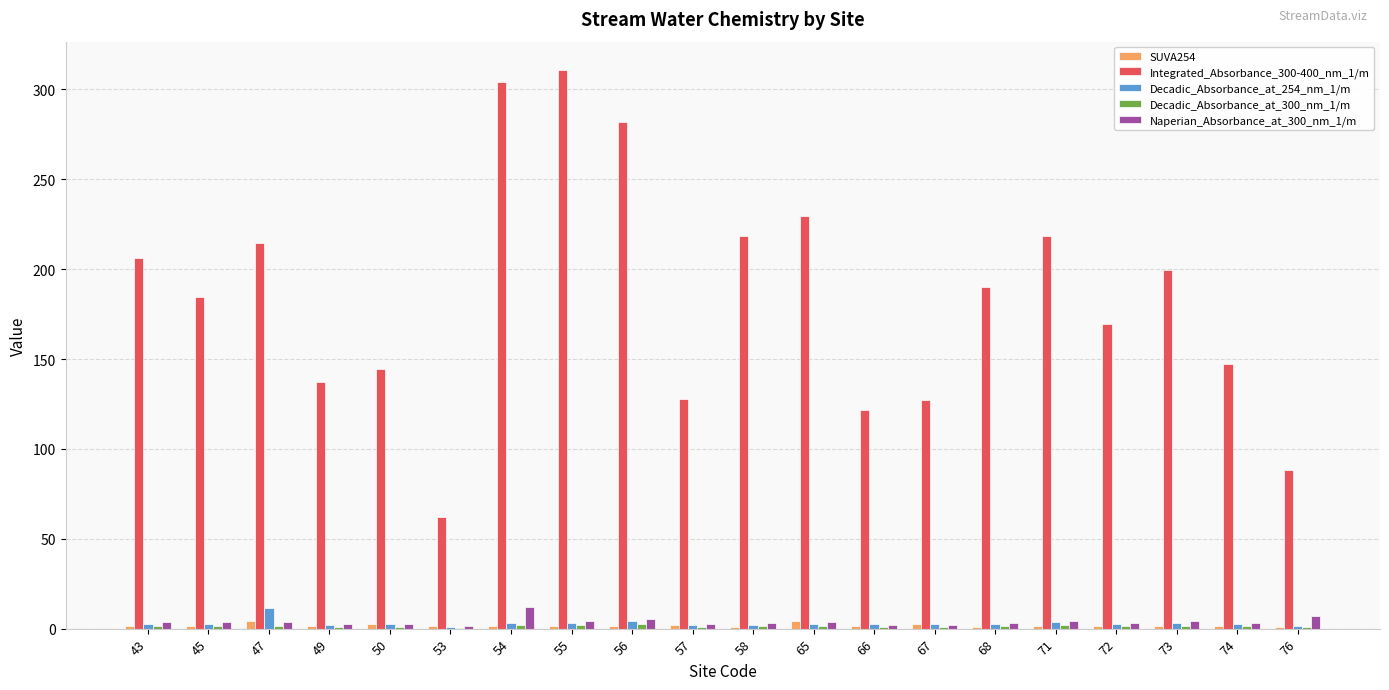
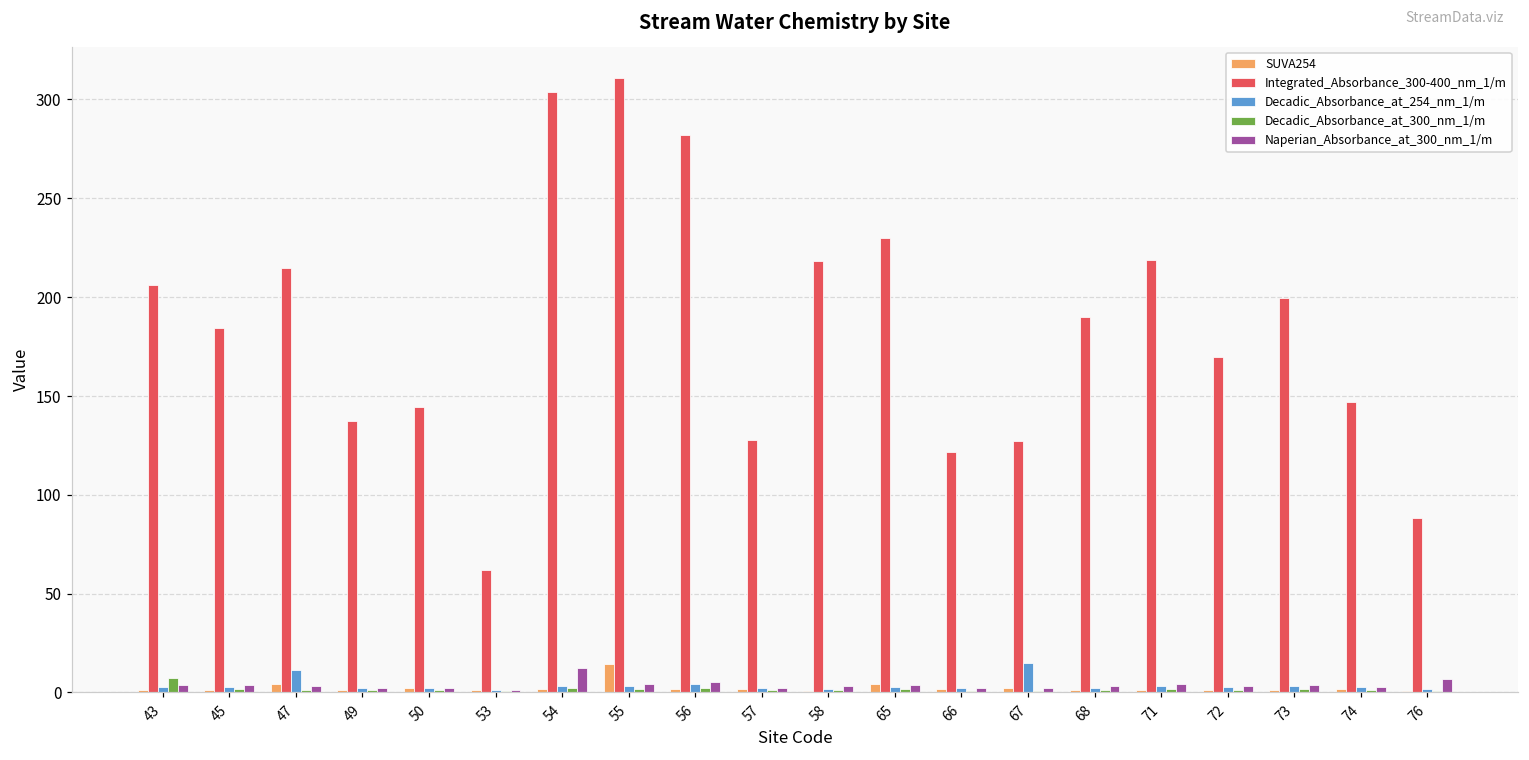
  {
    "SUVA254": {
      "47": 4,
      "49": 1,
      "50": 2,
      "54": 2,
-     "55": 1,
+     "55": 14,
      "56": 2,
      "57": 2,
      "65": 4,
      "66": 2,
      "67": 2,
      "72": 1,
      "73": 1,
      "74": 2
    },
    "Integrated_Absorbance_300-400_nm_1/m": {
      "43": 206,
      "45": 185,
      "47": 214,
      "49": 137,
      "50": 145,
      "53": 62,
      "54": 304,
      "55": 311,
      "56": 282,
      "57": 128,
      "58": 218,
      "65": 230,
      "66": 122,
      "67": 127,
      "68": 190,
      "71": 219,
      "72": 170,
      "73": 199,
      "74": 147,
      "76": 88
    },
    "Decadic_Absorbance_at_254_nm_1/m": {
      "43": 3,
      "45": 3,
      "47": 11,
      "49": 2,
      "50": 2,
      "54": 3,
      "55": 3,
      "56": 4,
      "57": 2,
      "58": 2,
      "65": 3,
      "66": 2,
-     "67": 2,
+     "67": 15,
      "68": 2,
      "71": 3,
      "72": 3,
      "73": 3,
      "74": 3,
      "76": 2
    },
    "Decadic_Absorbance_at_300_nm_1/m": {
-     "43": 2,
+     "43": 7,
      "45": 2,
      "47": 2,
      "54": 2,
      "55": 2,
      "56": 2,
      "65": 2,
      "71": 2,
      "72": 1,
      "73": 2
    },
    "Naperian_Absorbance_at_300_nm_1/m": {
      "43": 4,
      "45": 4,
      "47": 3,
      "49": 2,
      "50": 2,
      "54": 12,
      "55": 4,
      "56": 5,
      "57": 2,
      "58": 3,
      "65": 4,
      "66": 2,
      "67": 2,
      "68": 3,
      "71": 4,
      "72": 3,
      "73": 4,
      "74": 3,
      "76": 7
    }
  }
